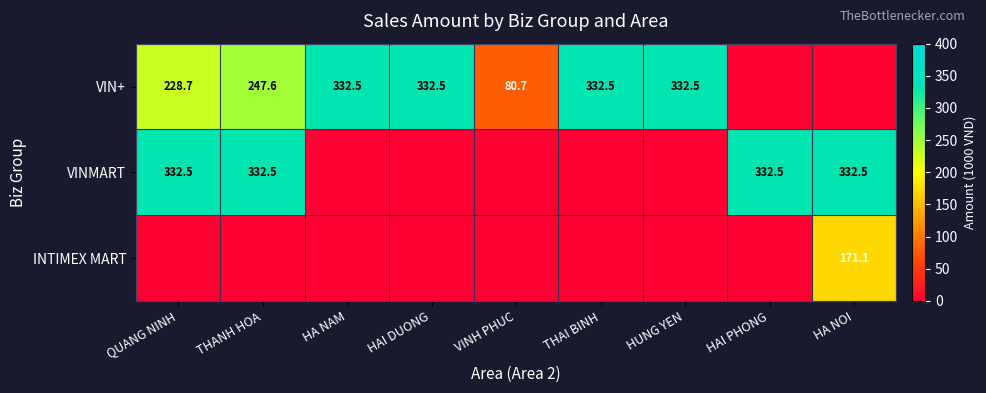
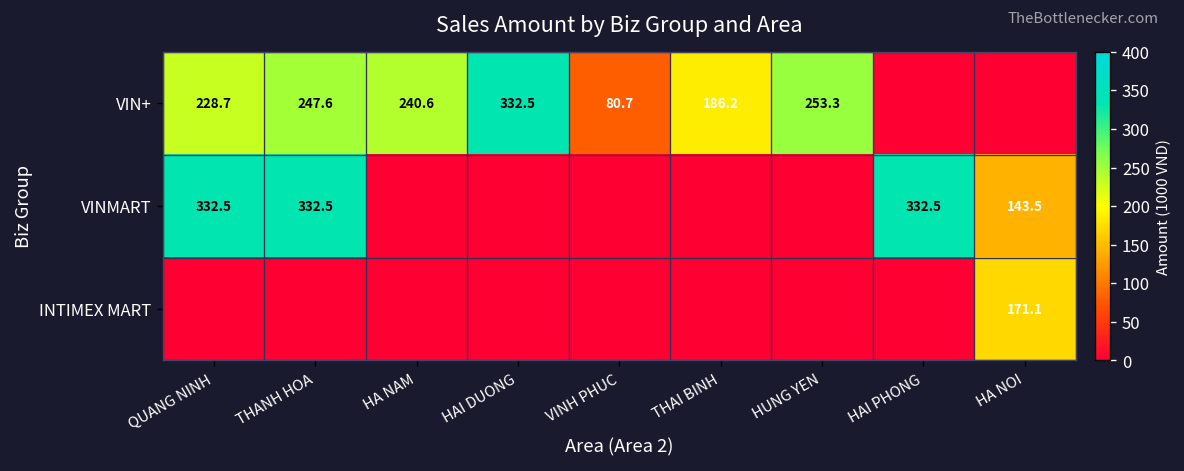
  {
    "VIN+": {
      "QUANG NINH": 228.7,
      "THANH HOA": 247.6,
-     "HA NAM": 332.5,
+     "HA NAM": 240.6,
      "HAI DUONG": 332.5,
      "VINH PHUC": 80.7,
-     "THAI BINH": 332.5,
-     "HUNG YEN": 332.5
+     "THAI BINH": 186.2,
+     "HUNG YEN": 253.3
    },
    "VINMART": {
      "QUANG NINH": 332.5,
      "THANH HOA": 332.5,
      "HAI PHONG": 332.5,
-     "HA NOI": 332.5
+     "HA NOI": 143.5
    },
    "INTIMEX MART": {
      "HA NOI": 171.1
    }
  }
